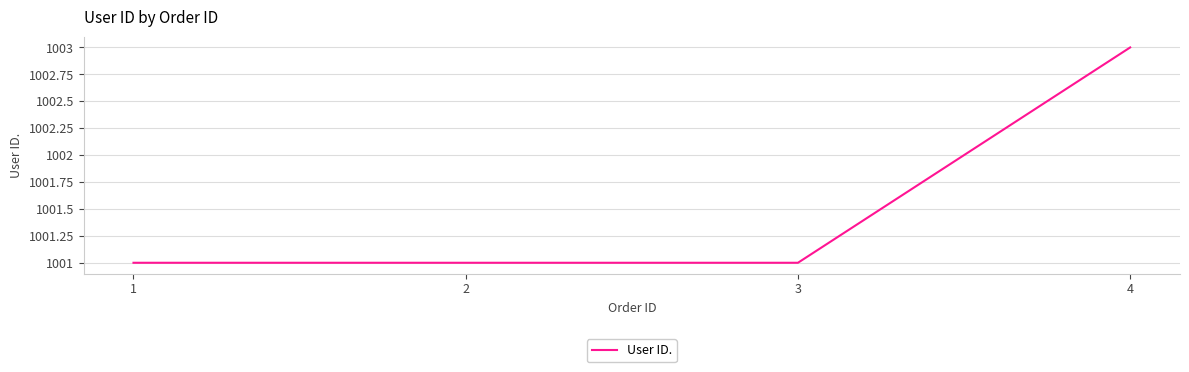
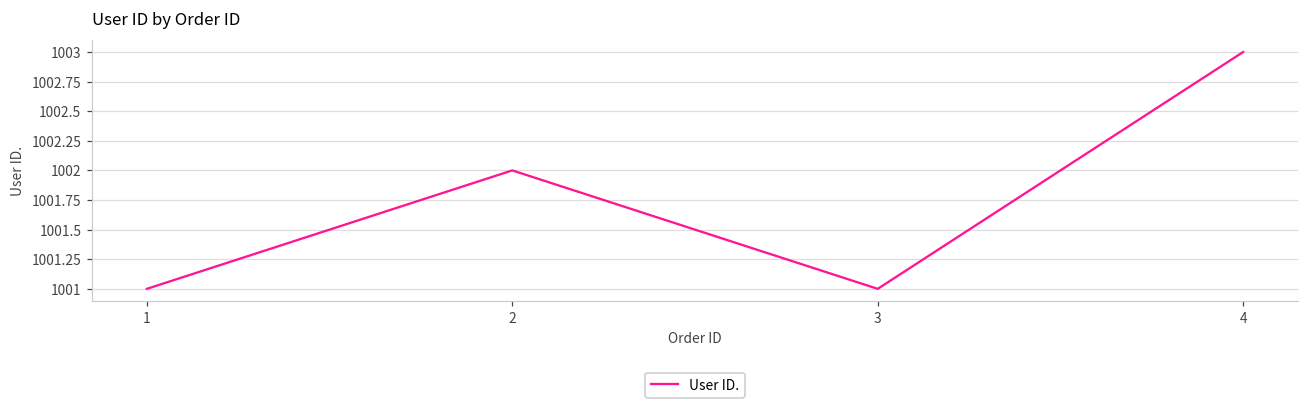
  {
    "1": 1001,
-   "2": 1001,
+   "2": 1002,
    "3": 1001,
    "4": 1003
  }
